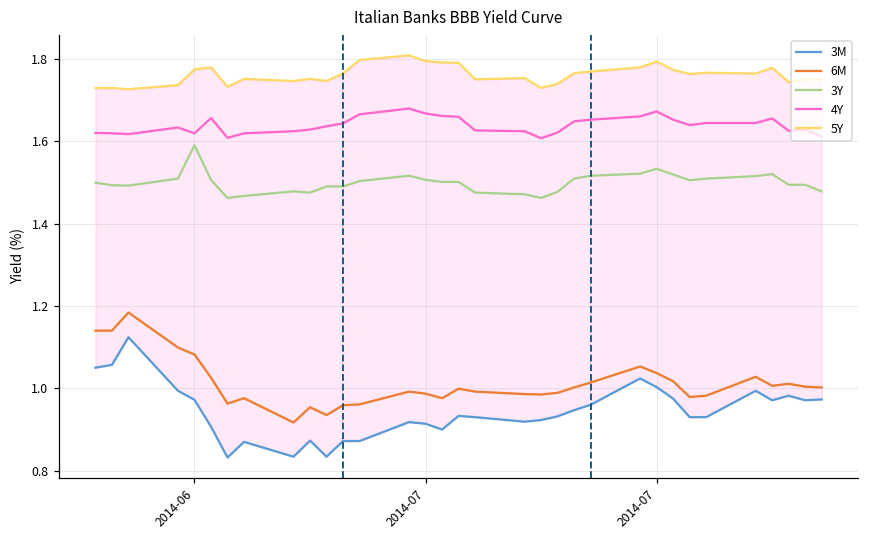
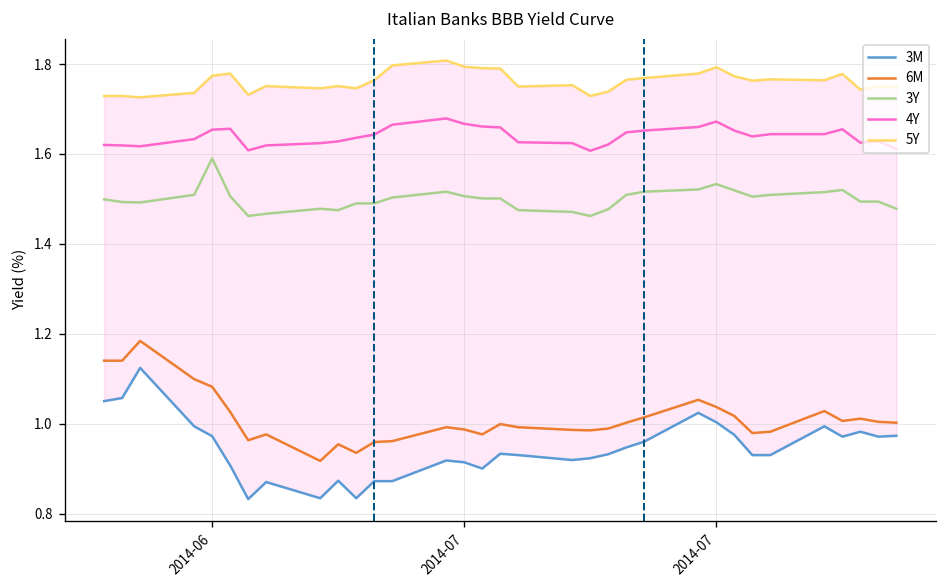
  {
    "3M": {
      "2014-06": 0.97
    },
    "6M": {
      "2014-06": 1.08
    },
    "3Y": {
      "2014-06": 1.59
    },
    "4Y": {
-     "2014-06": 1.62
+     "2014-06": 1.65
    },
    "5Y": {
      "2014-06": 1.77
    }
  }
